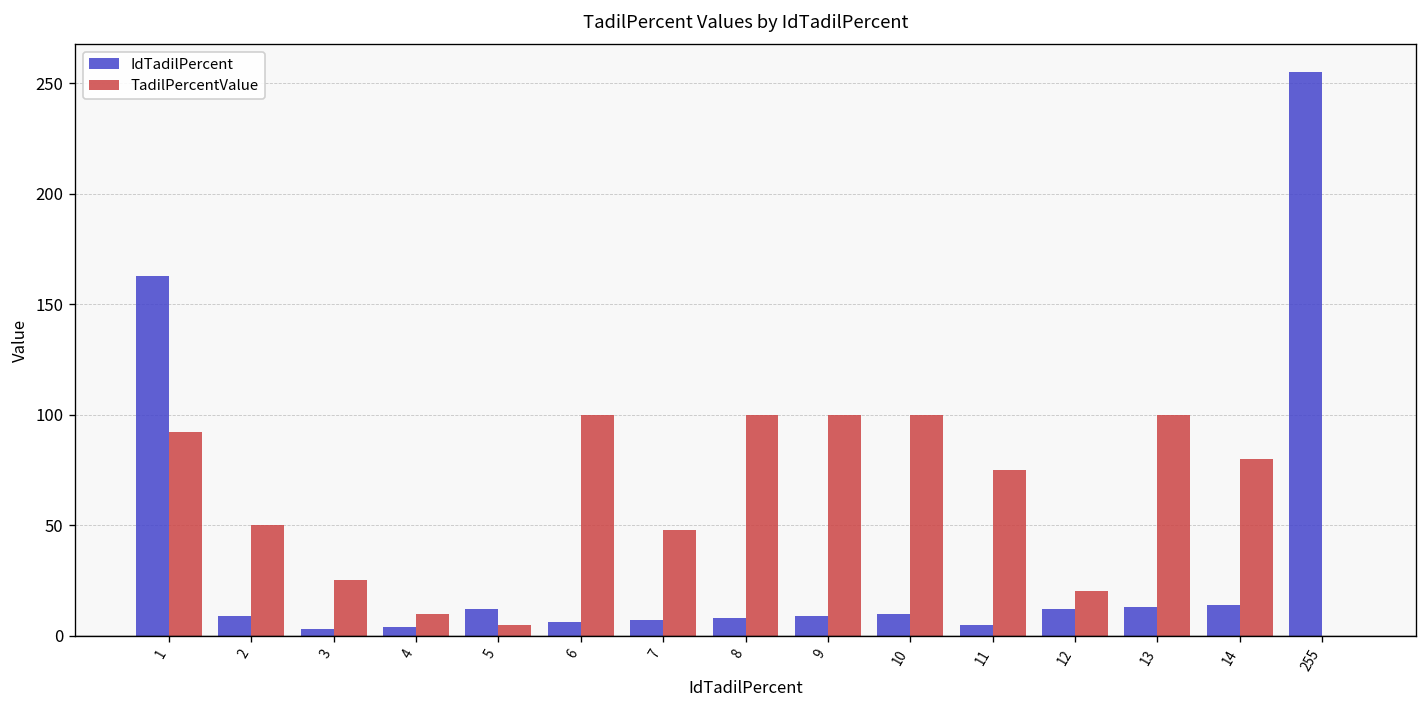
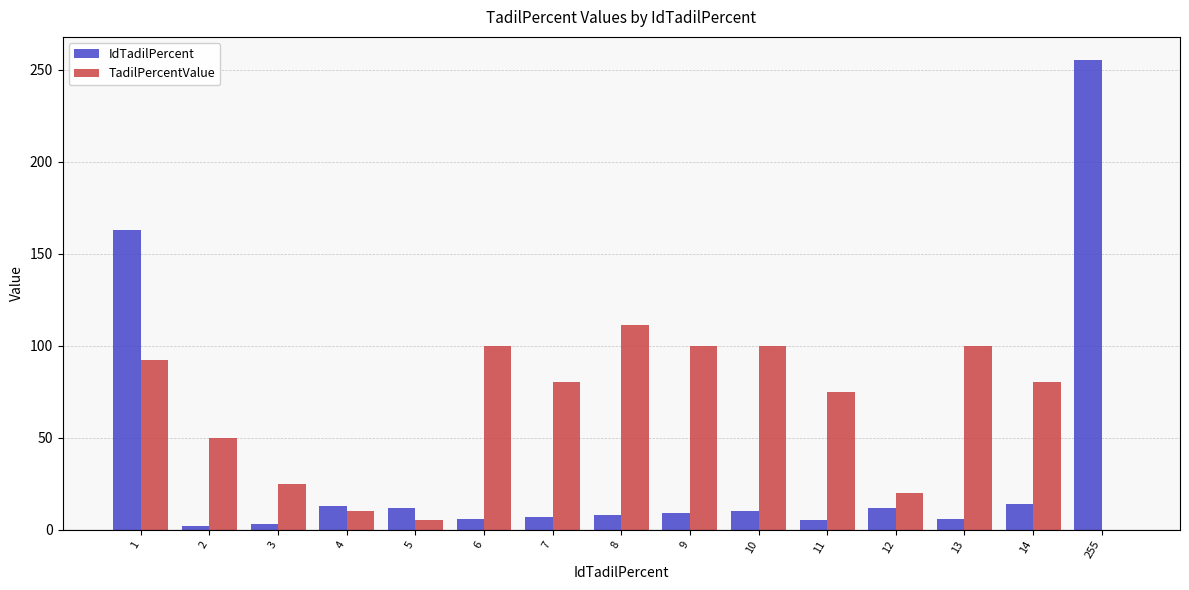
  {
    "IdTadilPercent": {
      "1": 163,
-     "2": 9,
+     "2": 2,
      "3": 3,
-     "4": 4,
+     "4": 13,
      "5": 12,
      "6": 6,
      "7": 7,
      "8": 8,
      "9": 9,
      "10": 10,
      "11": 5,
      "12": 12,
-     "13": 13,
+     "13": 6,
      "14": 14,
      "255": 255
    },
    "TadilPercentValue": {
      "1": 92,
      "2": 50,
      "3": 25,
      "4": 10,
      "5": 5,
      "6": 100,
-     "7": 48,
-     "8": 100,
+     "7": 80,
+     "8": 111,
      "9": 100,
      "10": 100,
      "11": 75,
      "12": 20,
      "13": 100,
      "14": 80,
      "255": 0
    }
  }
